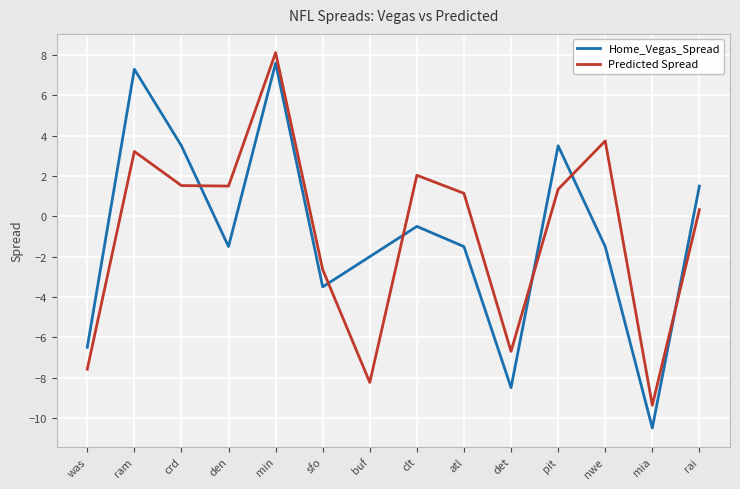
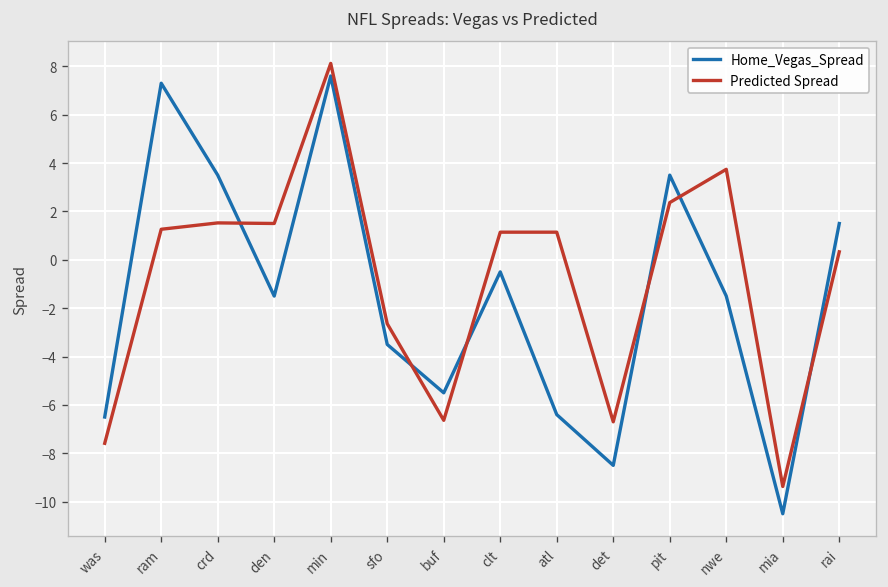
  {
    "Home_Vegas_Spread": {
      "was": -6.5,
      "ram": 7.3,
      "crd": 3.5,
      "den": -1.5,
      "min": 7.6,
      "sfo": -3.5,
-     "buf": -2.0,
+     "buf": -5.5,
      "clt": -0.5,
-     "atl": -1.5,
+     "atl": -6.4,
      "det": -8.5,
      "pit": 3.5,
      "nwe": -1.5,
      "mia": -10.5,
      "rai": 1.5
    },
    "Predicted Spread": {
      "was": -7.6,
-     "ram": 3.2,
+     "ram": 1.3,
      "crd": 1.5,
      "den": 1.5,
      "min": 8.1,
      "sfo": -2.6,
-     "buf": -8.2,
-     "clt": 2.0,
+     "buf": -6.6,
+     "clt": 1.1,
      "atl": 1.1,
      "det": -6.7,
-     "pit": 1.3,
+     "pit": 2.4,
      "nwe": 3.7,
      "mia": -9.4,
      "rai": 0.3
    }
  }
